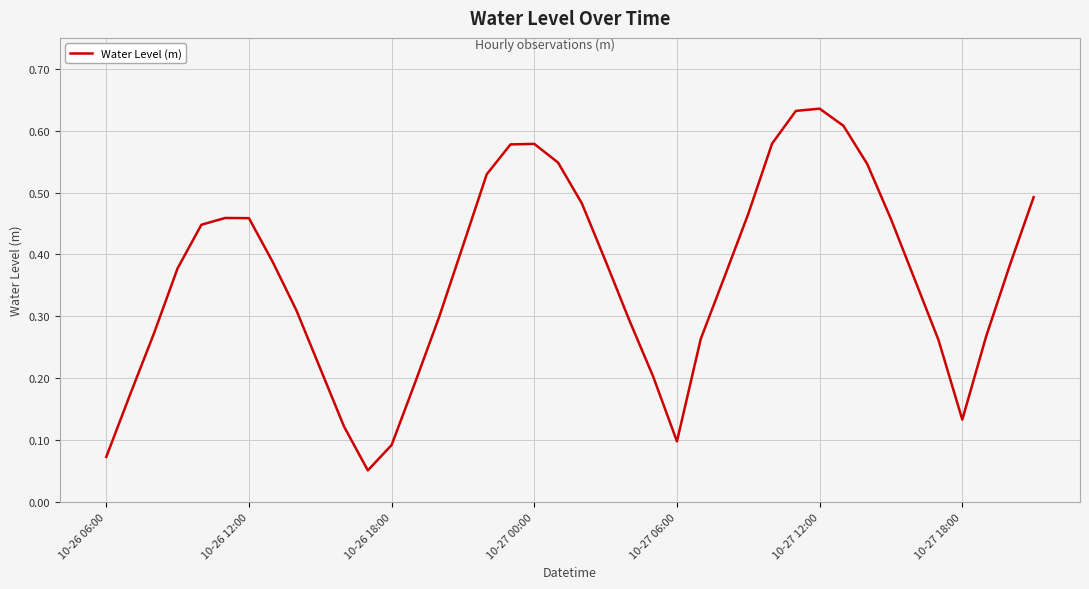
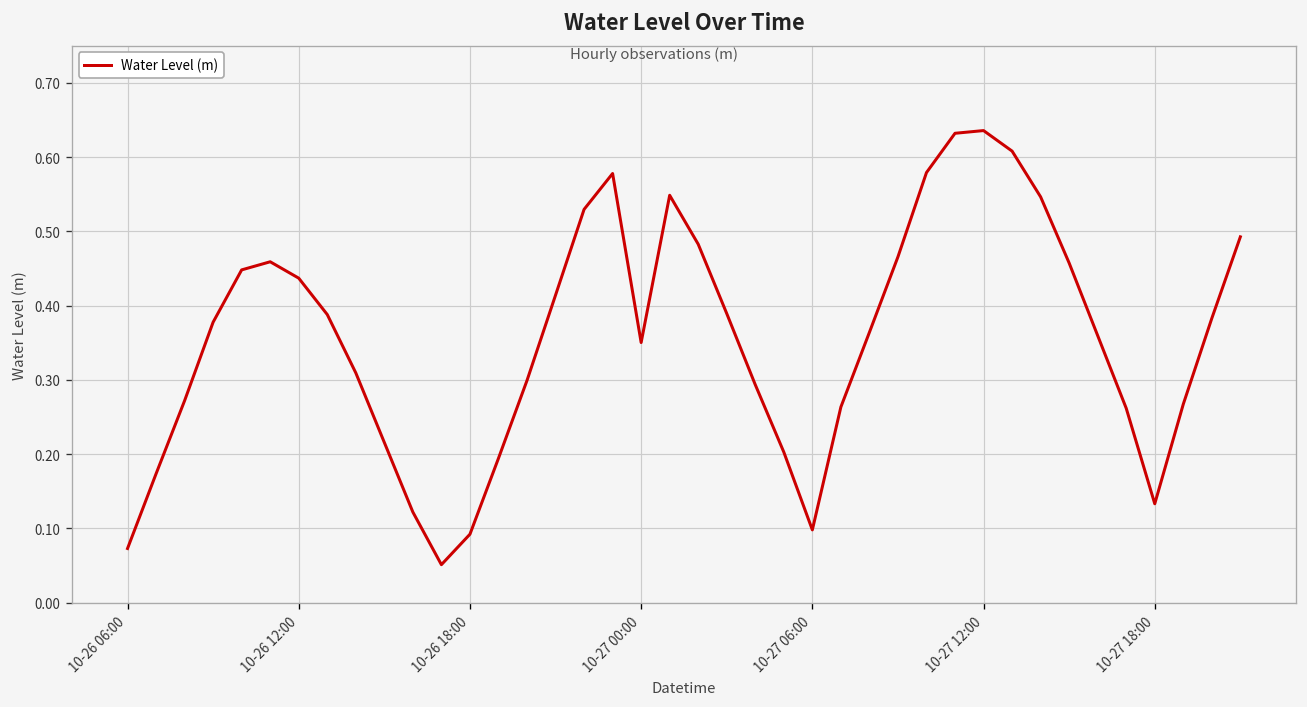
  {
    "10-26 06:00": 0.07,
-   "10-26 12:00": 0.46,
+   "10-26 12:00": 0.44,
    "10-26 18:00": 0.09,
-   "10-27 00:00": 0.58,
+   "10-27 00:00": 0.35,
    "10-27 06:00": 0.10,
    "10-27 12:00": 0.64,
    "10-27 18:00": 0.13
  }
